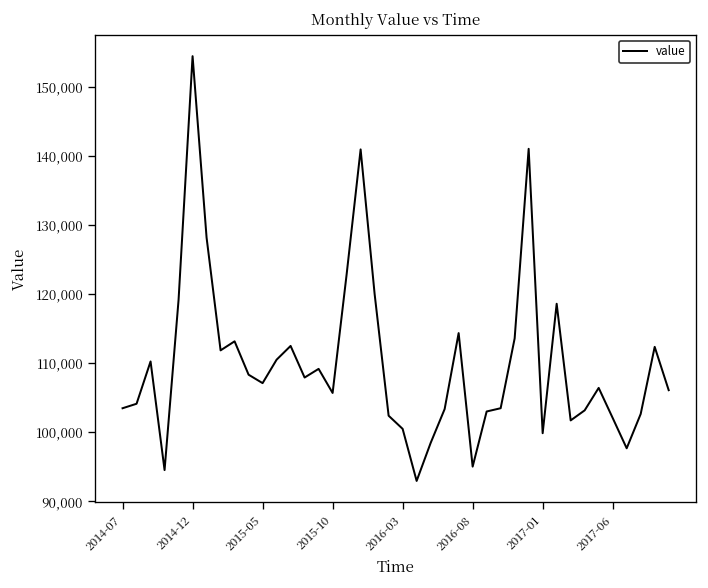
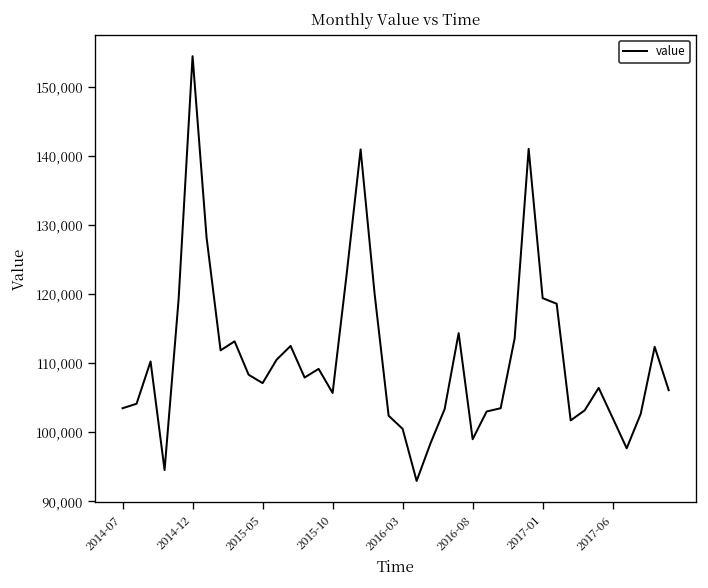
  {
    "2014-07": "104,000",
    "2014-12": "155,000",
    "2015-05": "107,000",
    "2015-10": "106,000",
    "2016-03": "101,000",
-   "2016-08": "95,000",
-   "2017-01": "100,000",
+   "2016-08": "99,000",
+   "2017-01": "119,000",
    "2017-06": "102,000"
  }
